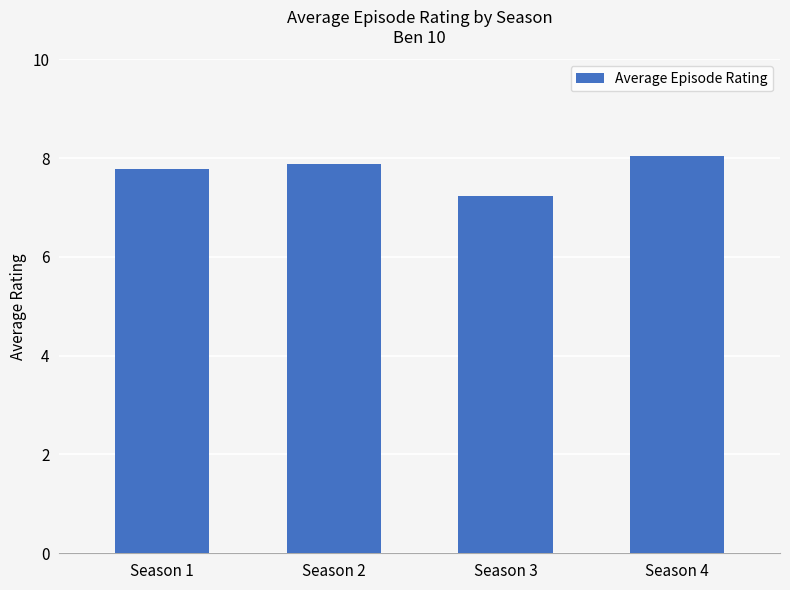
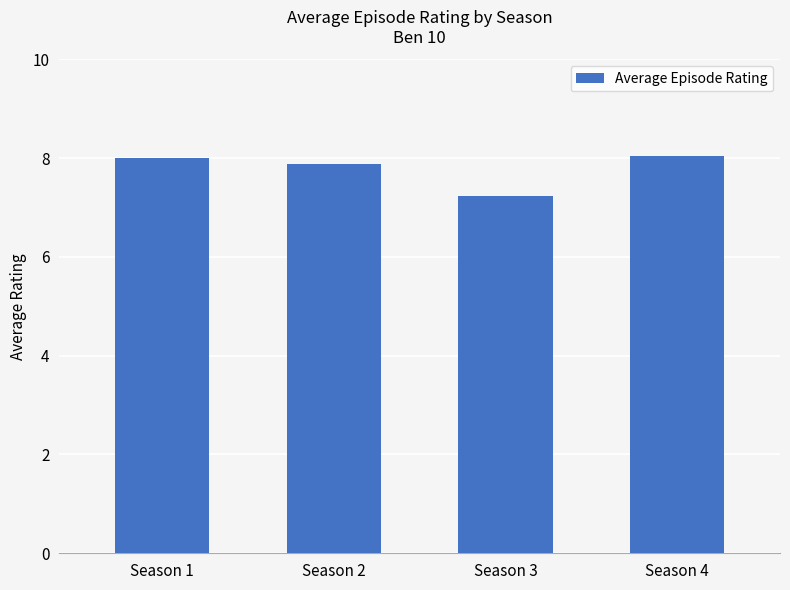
  {
-   "Season 1": 7.8,
+   "Season 1": 8.0,
    "Season 2": 7.9,
    "Season 3": 7.2,
    "Season 4": 8.1
  }
